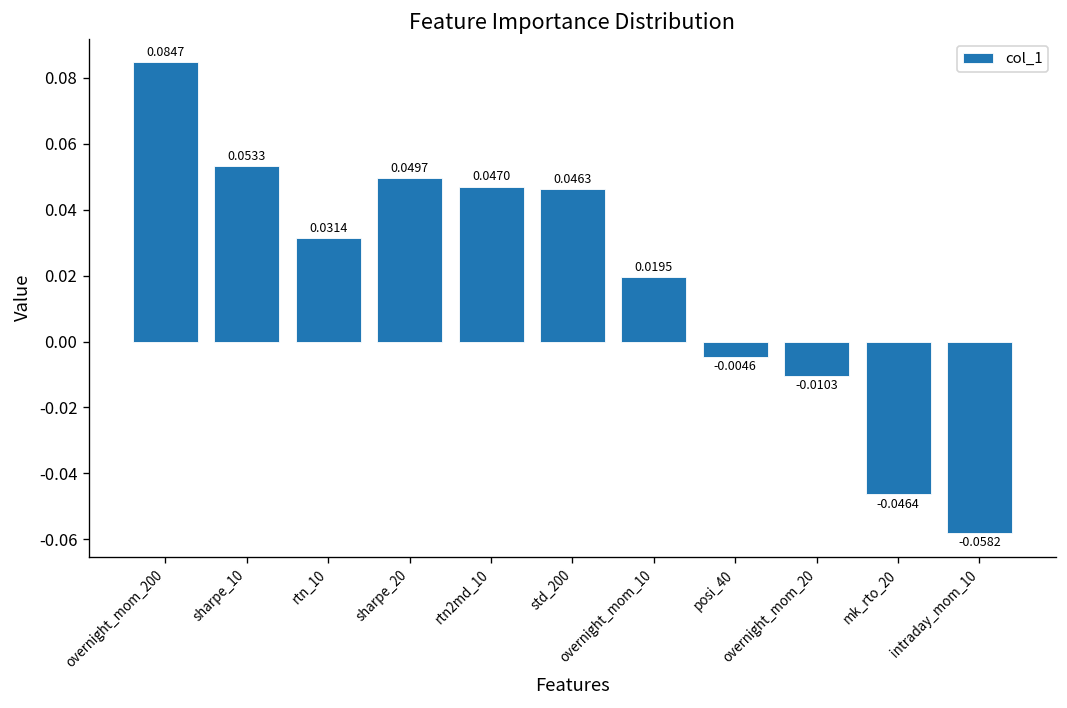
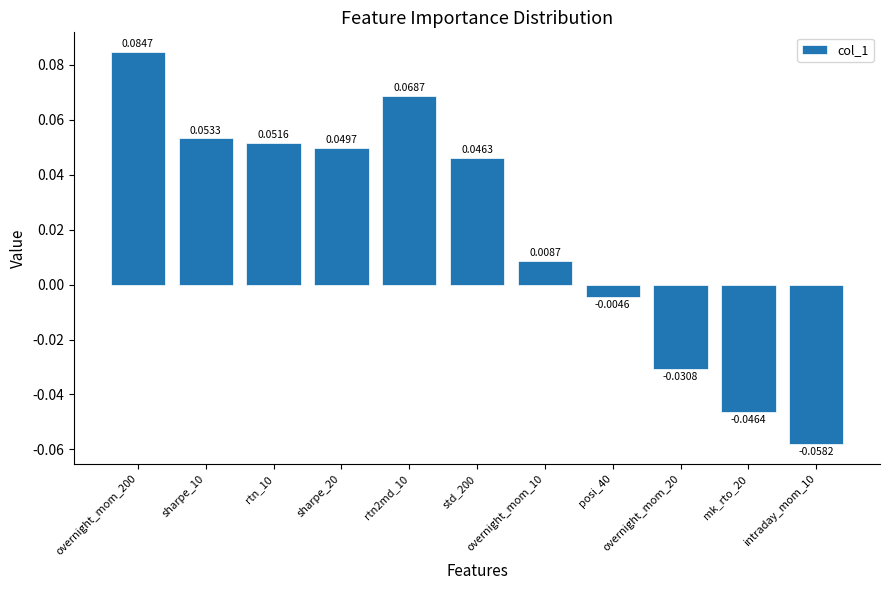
  {
    "overnight_mom_200": 0.0847,
    "sharpe_10": 0.0533,
-   "rtn_10": 0.0314,
+   "rtn_10": 0.0516,
    "sharpe_20": 0.0497,
-   "rtn2md_10": 0.0470,
+   "rtn2md_10": 0.0687,
    "std_200": 0.0463,
-   "overnight_mom_10": 0.0195,
+   "overnight_mom_10": 0.0087,
    "posi_40": -0.0046,
-   "overnight_mom_20": -0.0103,
+   "overnight_mom_20": -0.0308,
    "mk_rto_20": -0.0464,
    "intraday_mom_10": -0.0582
  }
